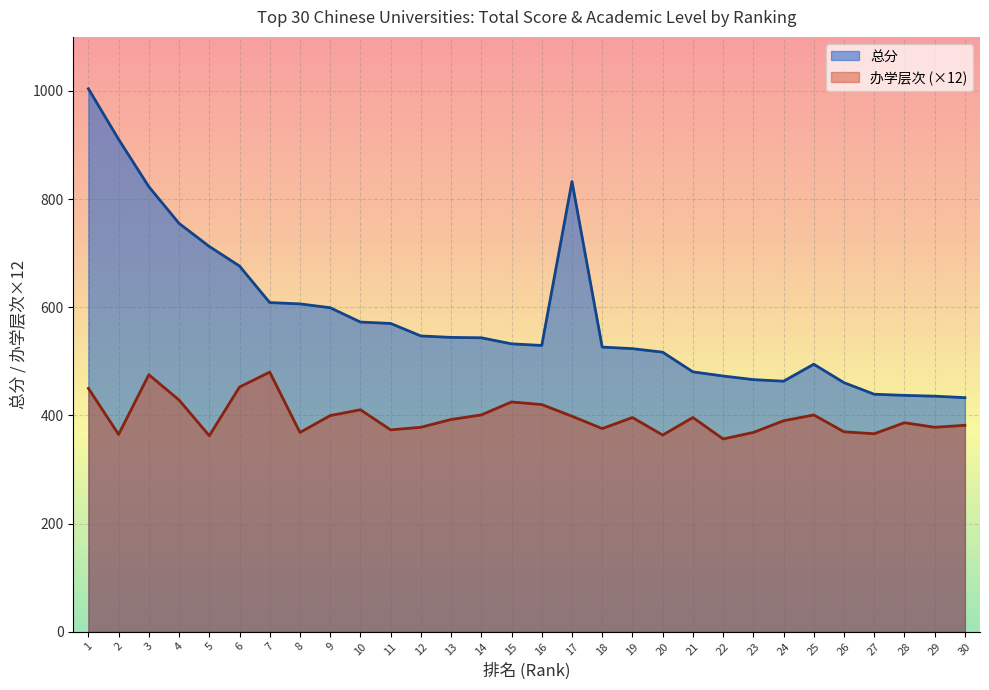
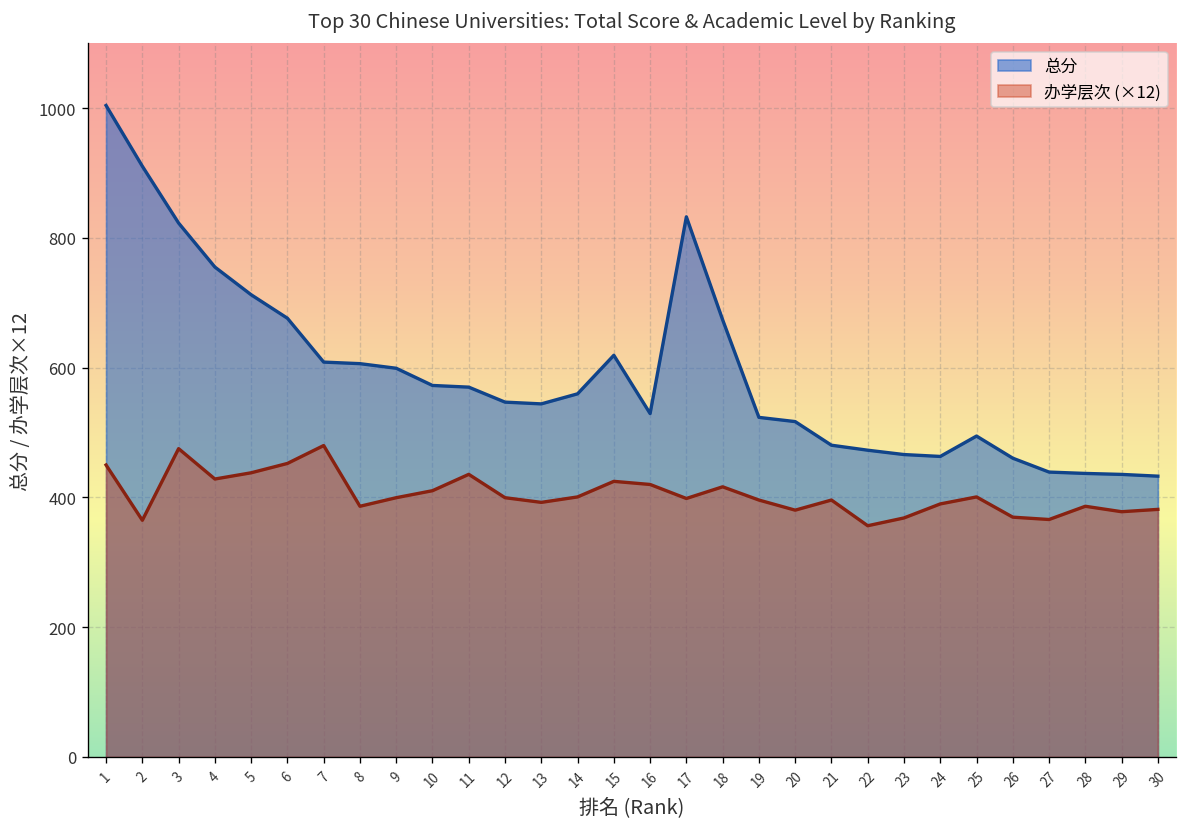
  {
    "总分": {
      "1": 1000,
      "2": 910,
      "3": 820,
      "4": 760,
      "5": 710,
      "6": 680,
      "7": 610,
      "8": 610,
      "9": 600,
      "10": 570,
      "11": 570,
      "12": 550,
      "13": 540,
-     "14": 540,
-     "15": 530,
+     "14": 560,
+     "15": 620,
      "16": 530,
      "17": 830,
-     "18": 530,
+     "18": 670,
      "19": 520,
      "20": 520,
      "21": 480,
      "22": 470,
      "23": 470,
      "24": 460,
      "25": 490,
      "26": 460,
      "27": 440,
      "28": 440,
      "29": 440,
      "30": 430
    },
    "办学层次 (×12)": {
      "1": 450,
      "2": 360,
      "3": 480,
      "4": 430,
-     "5": 360,
+     "5": 440,
      "6": 450,
      "7": 480,
-     "8": 370,
+     "8": 390,
      "9": 400,
      "10": 410,
-     "11": 370,
-     "12": 380,
+     "11": 440,
+     "12": 400,
      "13": 390,
      "14": 400,
      "15": 420,
      "16": 420,
      "17": 400,
-     "18": 380,
+     "18": 420,
      "19": 400,
-     "20": 360,
+     "20": 380,
      "21": 400,
      "22": 360,
      "23": 370,
      "24": 390,
      "25": 400,
      "26": 370,
      "27": 370,
      "28": 390,
      "29": 380,
      "30": 380
    }
  }
